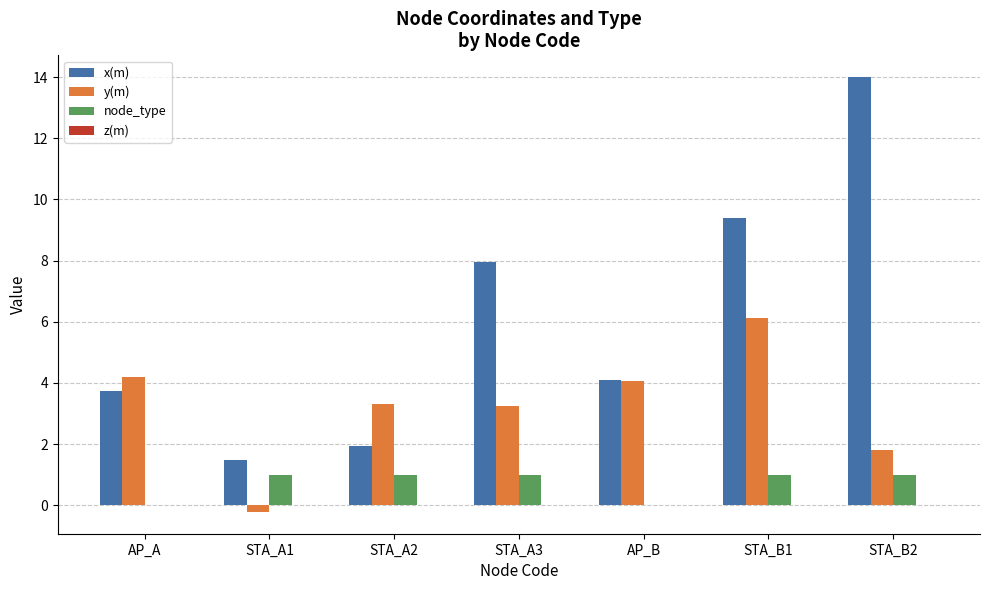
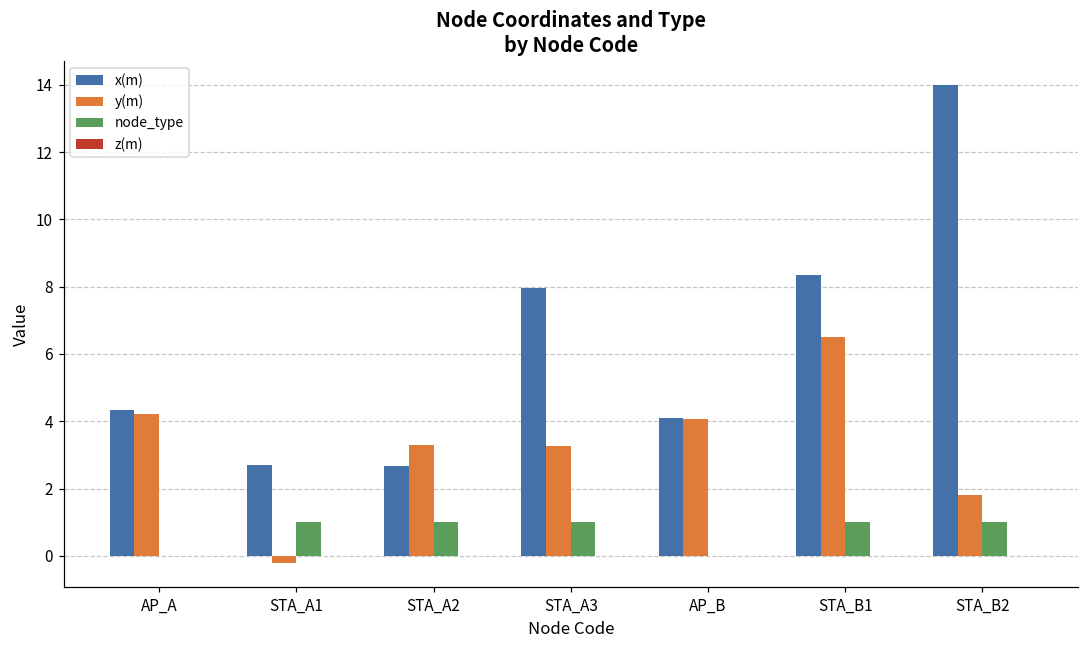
  {
    "x(m)": {
-     "AP_A": 3.8,
-     "STA_A1": 1.5,
-     "STA_A2": 1.9,
+     "AP_A": 4.3,
+     "STA_A1": 2.7,
+     "STA_A2": 2.7,
      "STA_A3": 7.9,
      "AP_B": 4.1,
-     "STA_B1": 9.4,
+     "STA_B1": 8.3,
      "STA_B2": 14.0
    },
    "y(m)": {
      "AP_A": 4.2,
      "STA_A1": -0.2,
      "STA_A2": 3.3,
      "STA_A3": 3.3,
      "AP_B": 4.1,
-     "STA_B1": 6.1,
+     "STA_B1": 6.5,
      "STA_B2": 1.8
    },
    "node_type": {
      "AP_A": 0.0,
      "STA_A1": 1.0,
      "STA_A2": 1.0,
      "STA_A3": 1.0,
      "AP_B": 0.0,
      "STA_B1": 1.0,
      "STA_B2": 1.0
    },
    "z(m)": {
      "AP_A": 0.0,
      "STA_A1": 0.0,
      "STA_A2": 0.0,
      "STA_A3": 0.0,
      "AP_B": 0.0,
      "STA_B1": 0.0,
      "STA_B2": 0.0
    }
  }
